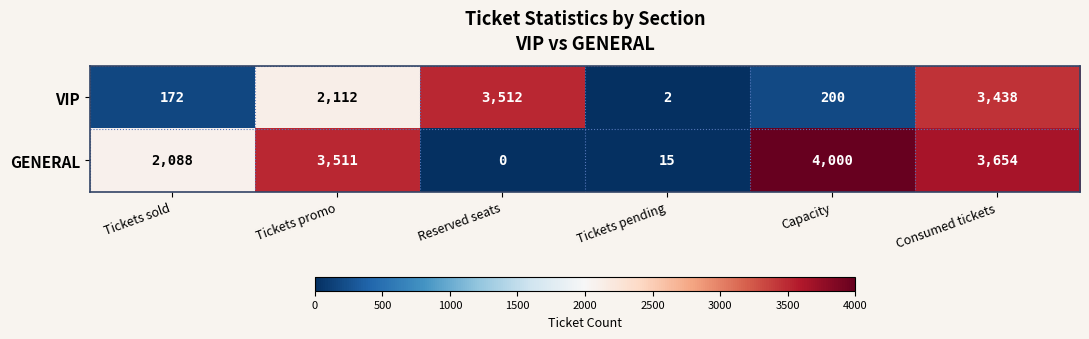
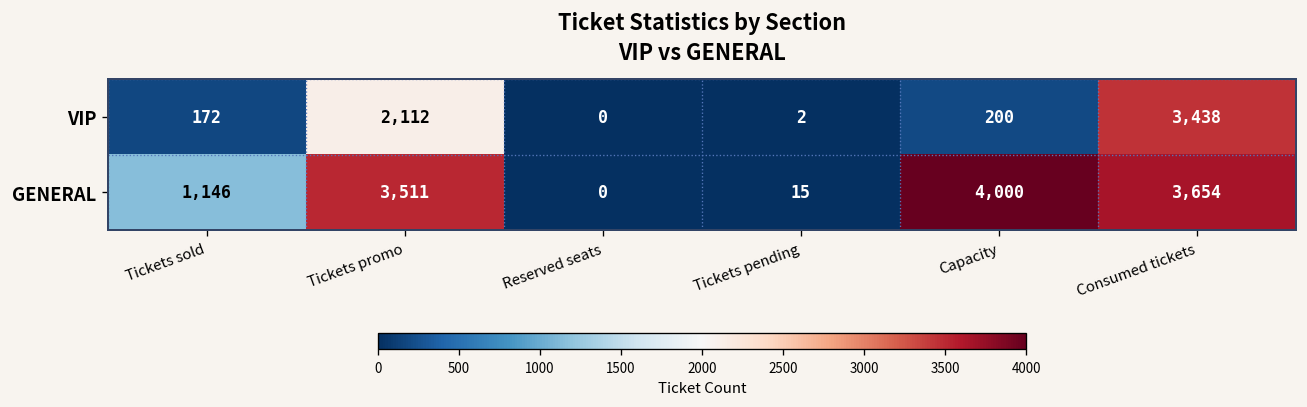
  {
    "VIP": {
      "Tickets sold": "172",
      "Tickets promo": "2,112",
-     "Reserved seats": "3,512",
+     "Reserved seats": "0",
      "Tickets pending": "2",
      "Capacity": "200",
      "Consumed tickets": "3,438"
    },
    "GENERAL": {
-     "Tickets sold": "2,088",
+     "Tickets sold": "1,146",
      "Tickets promo": "3,511",
      "Reserved seats": "0",
      "Tickets pending": "15",
      "Capacity": "4,000",
      "Consumed tickets": "3,654"
    }
  }
